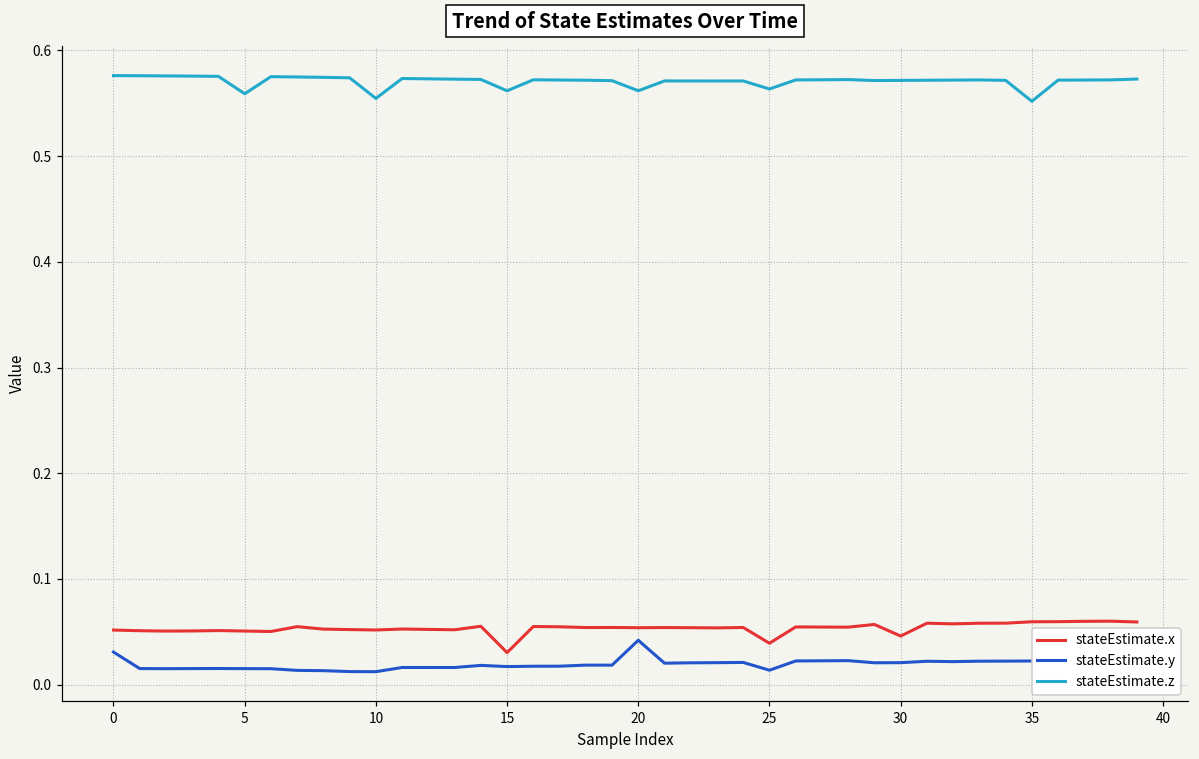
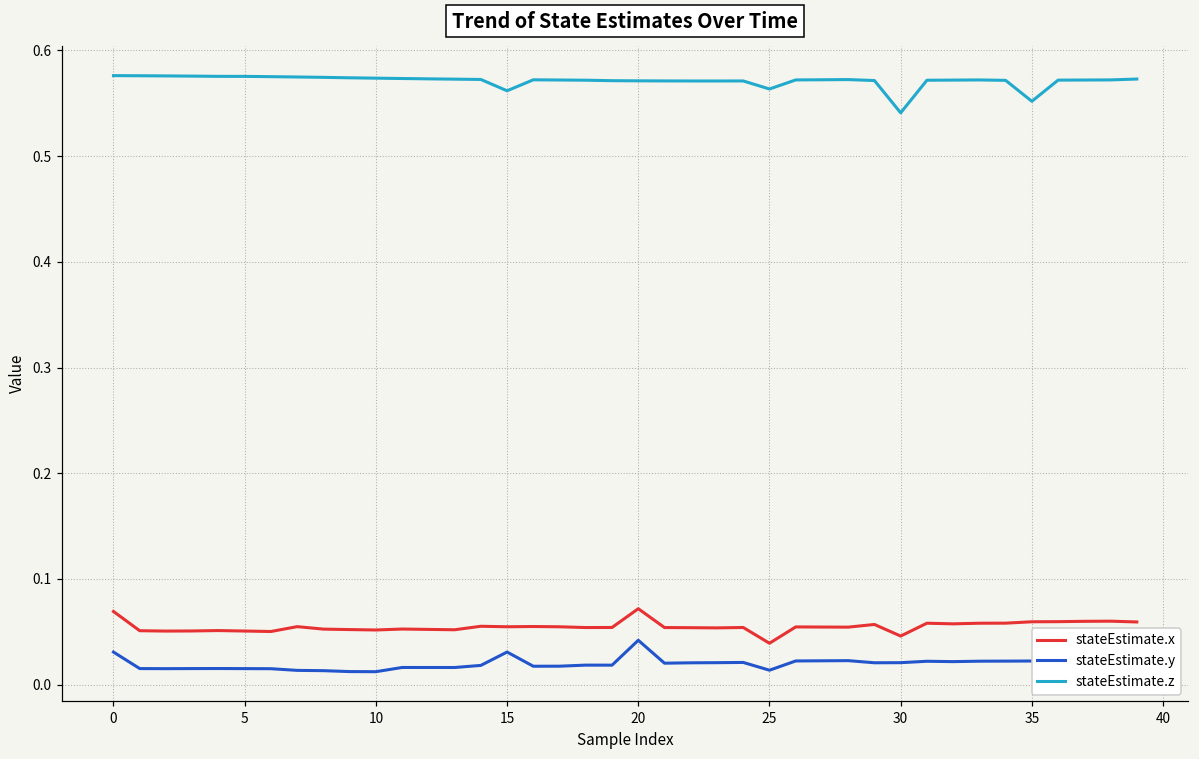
  {
    "stateEstimate.x": {
-     "0": 0.05,
+     "0": 0.07,
      "5": 0.05,
      "10": 0.05,
-     "15": 0.03,
-     "20": 0.05,
+     "15": 0.05,
+     "20": 0.07,
      "25": 0.04,
      "30": 0.05,
      "35": 0.06
    },
    "stateEstimate.y": {
      "0": 0.03,
      "5": 0.02,
      "10": 0.01,
-     "15": 0.02,
+     "15": 0.03,
      "20": 0.04,
      "25": 0.01,
      "30": 0.02
    },
    "stateEstimate.z": {
      "0": 0.58,
-     "5": 0.56,
-     "10": 0.55,
+     "5": 0.58,
+     "10": 0.57,
      "15": 0.56,
-     "20": 0.56,
+     "20": 0.57,
      "25": 0.56,
-     "30": 0.57,
+     "30": 0.54,
      "35": 0.55
    }
  }
